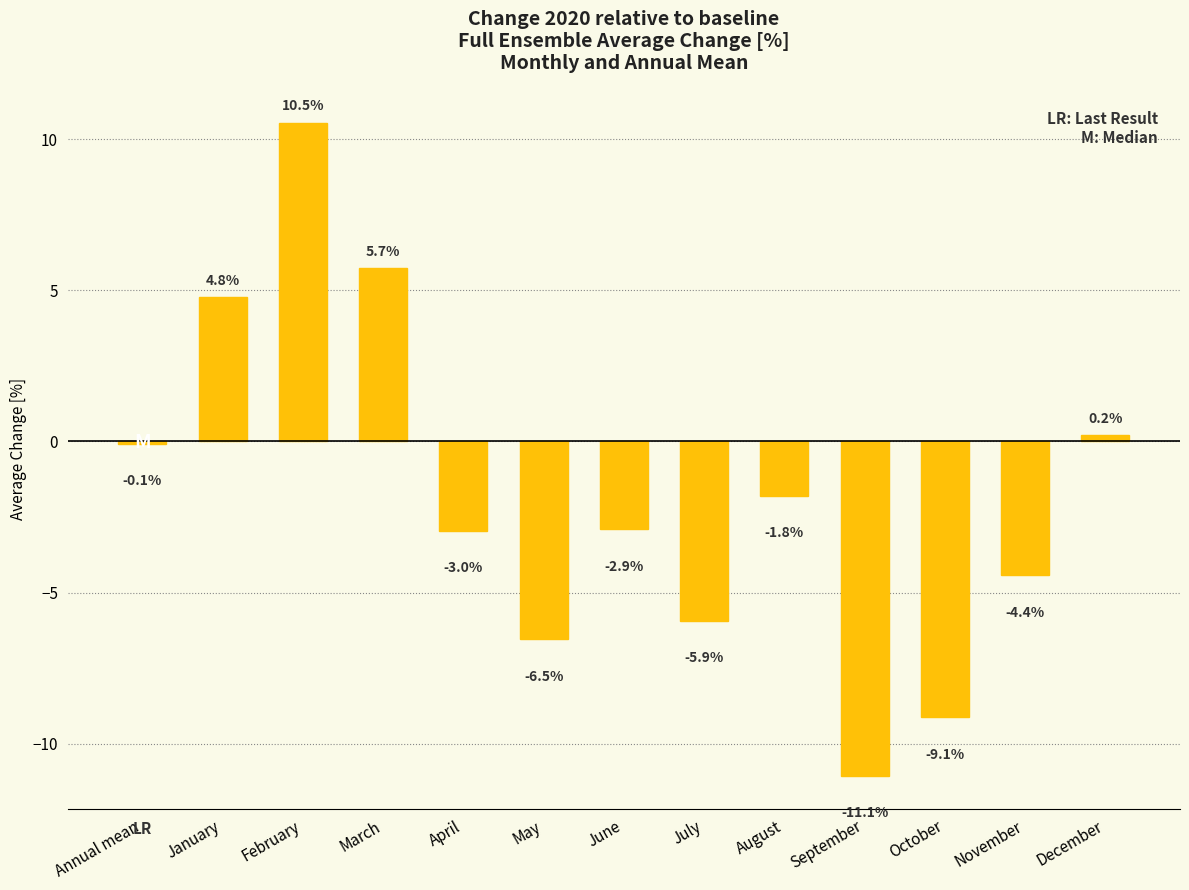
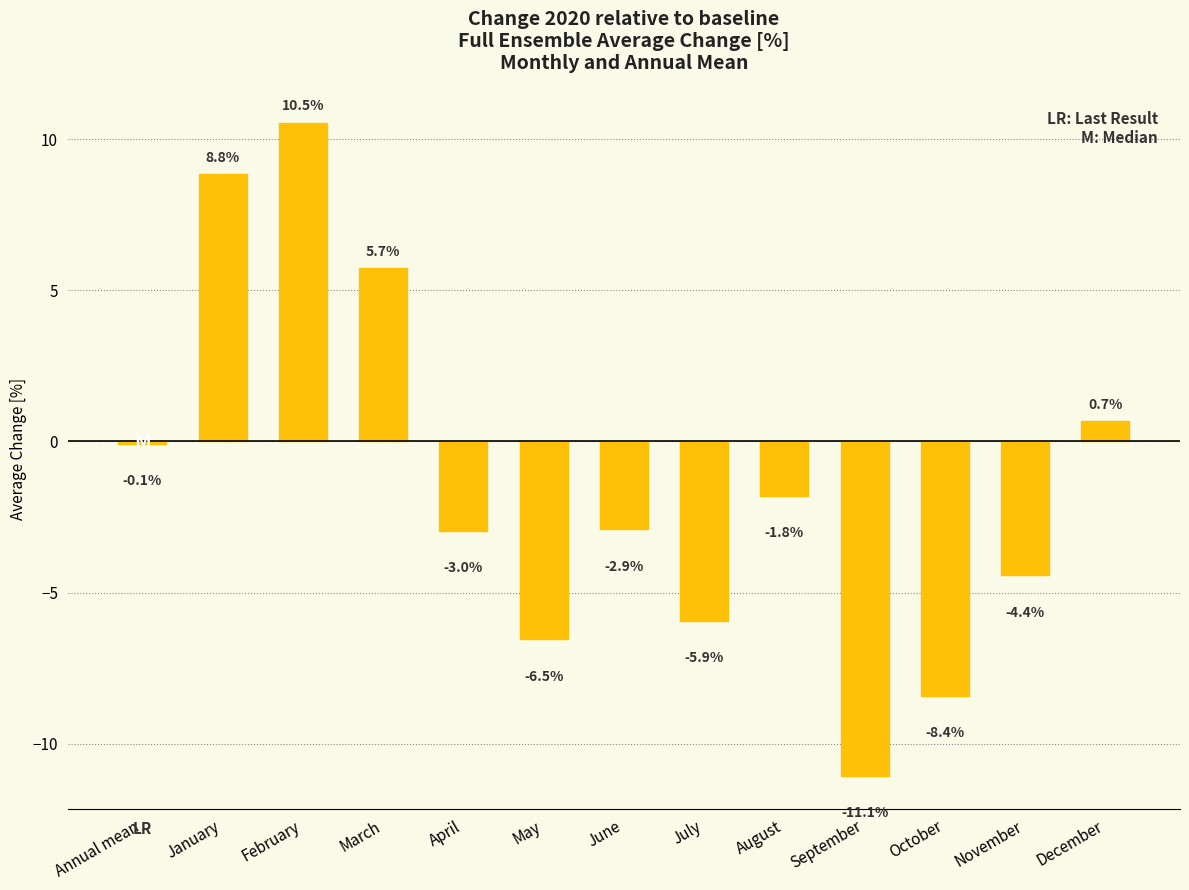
  {
-   "January": "4.8%",
+   "January": "8.8%",
    "February": "10.5%",
    "March": "5.7%",
-   "October": "-9.1%",
-   "December": "0.2%"
+   "October": "-8.4%",
+   "December": "0.7%"
  }
